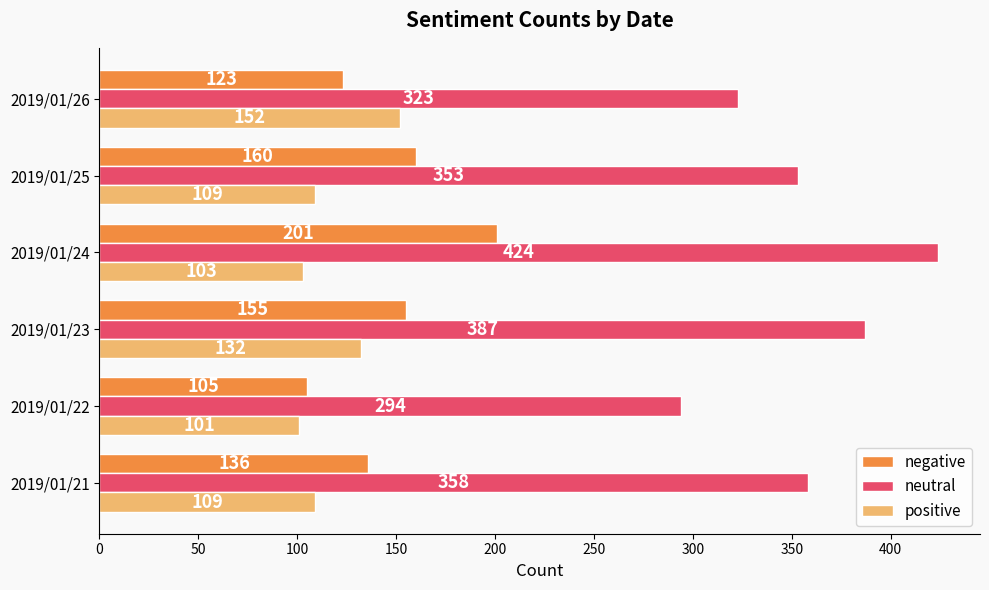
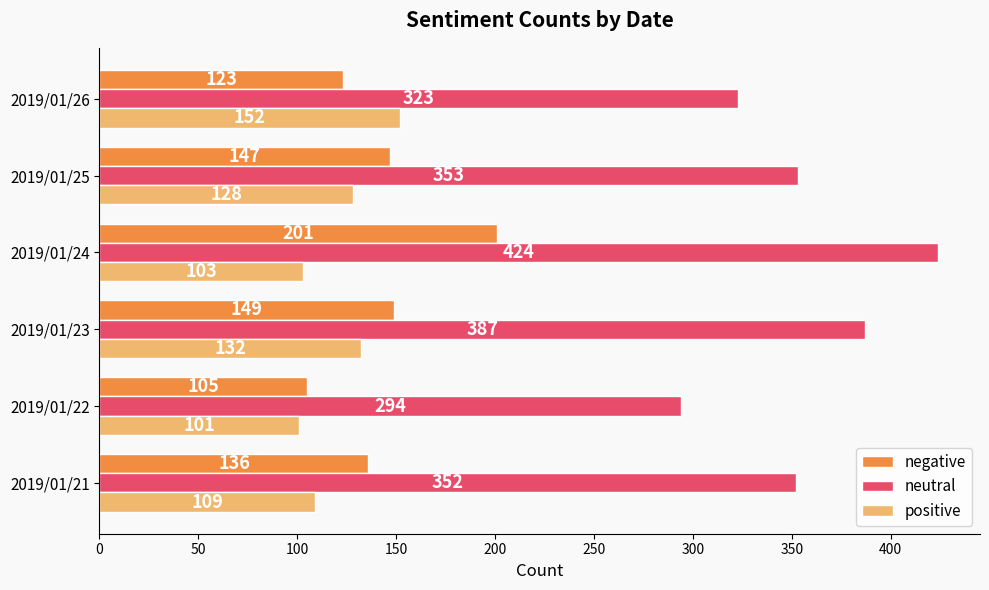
  {
    "negative": {
      "2019/01/26": 123,
-     "2019/01/25": 160,
+     "2019/01/25": 147,
      "2019/01/24": 201,
-     "2019/01/23": 155,
+     "2019/01/23": 149,
      "2019/01/22": 105,
      "2019/01/21": 136
    },
    "neutral": {
      "2019/01/26": 323,
      "2019/01/25": 353,
      "2019/01/24": 424,
      "2019/01/23": 387,
      "2019/01/22": 294,
-     "2019/01/21": 358
+     "2019/01/21": 352
    },
    "positive": {
      "2019/01/26": 152,
-     "2019/01/25": 109,
+     "2019/01/25": 128,
      "2019/01/24": 103,
      "2019/01/23": 132,
      "2019/01/22": 101,
      "2019/01/21": 109
    }
  }
